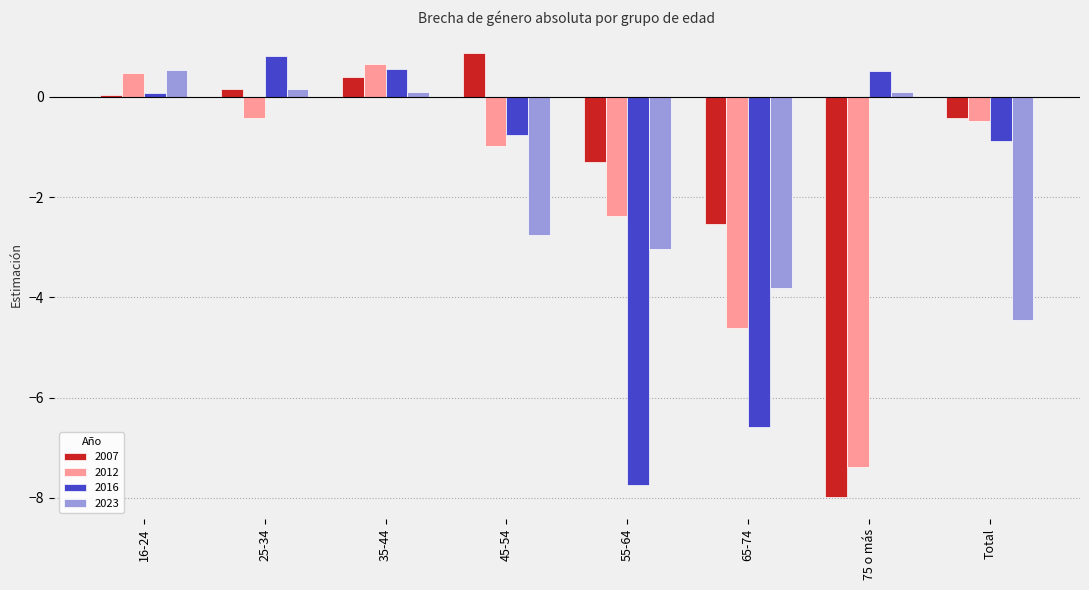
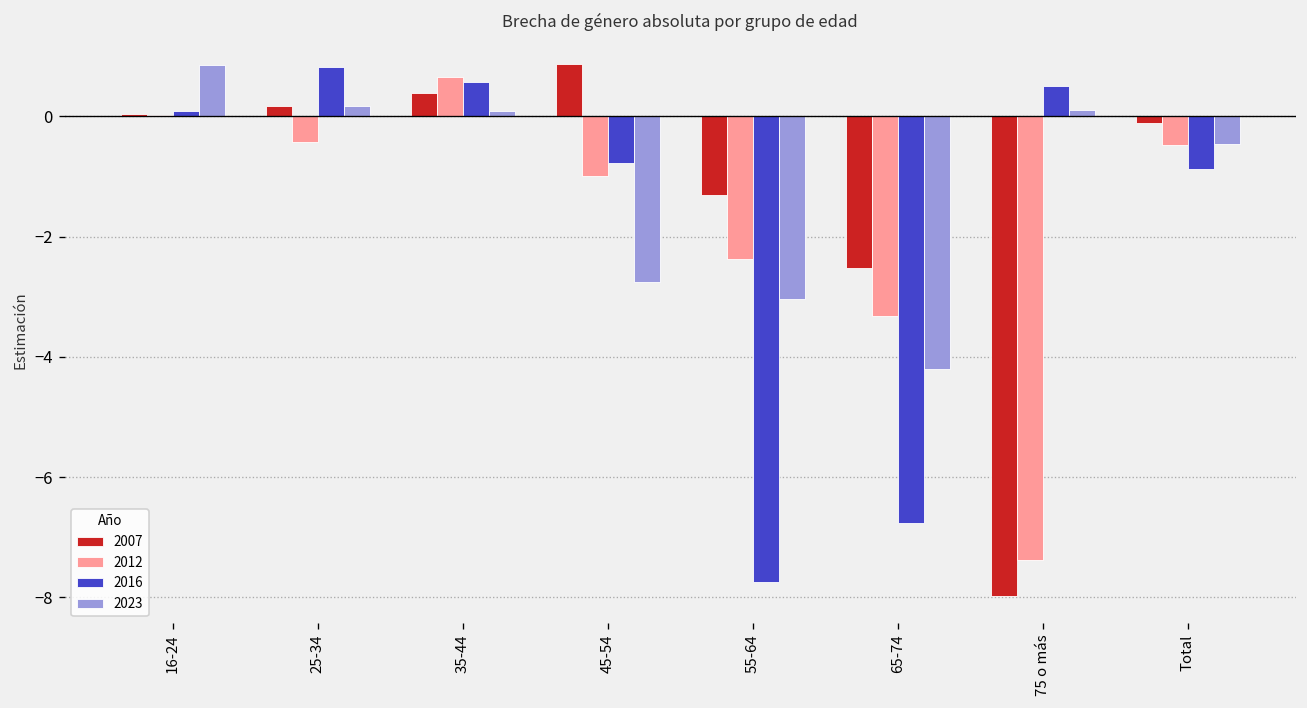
  {
    "2007": {
      "25-34": 0.2,
      "35-44": 0.4,
      "45-54": 0.9,
      "55-64": -1.3,
      "65-74": -2.5,
      "75 o más": -8.0,
-     "Total": -0.4
+     "Total": -0.1
    },
    "2012": {
-     "16-24": 0.5,
+     "16-24": 0.0,
      "25-34": -0.4,
      "35-44": 0.7,
      "45-54": -1.0,
      "55-64": -2.4,
-     "65-74": -4.6,
+     "65-74": -3.3,
      "75 o más": -7.4,
      "Total": -0.5
    },
    "2016": {
      "16-24": 0.1,
      "25-34": 0.8,
      "35-44": 0.6,
      "45-54": -0.8,
      "55-64": -7.7,
-     "65-74": -6.6,
+     "65-74": -6.8,
      "75 o más": 0.5,
      "Total": -0.9
    },
    "2023": {
-     "16-24": 0.5,
+     "16-24": 0.8,
      "25-34": 0.2,
      "35-44": 0.1,
      "45-54": -2.8,
      "55-64": -3.0,
-     "65-74": -3.8,
+     "65-74": -4.2,
      "75 o más": 0.1,
-     "Total": -4.4
+     "Total": -0.5
    }
  }
